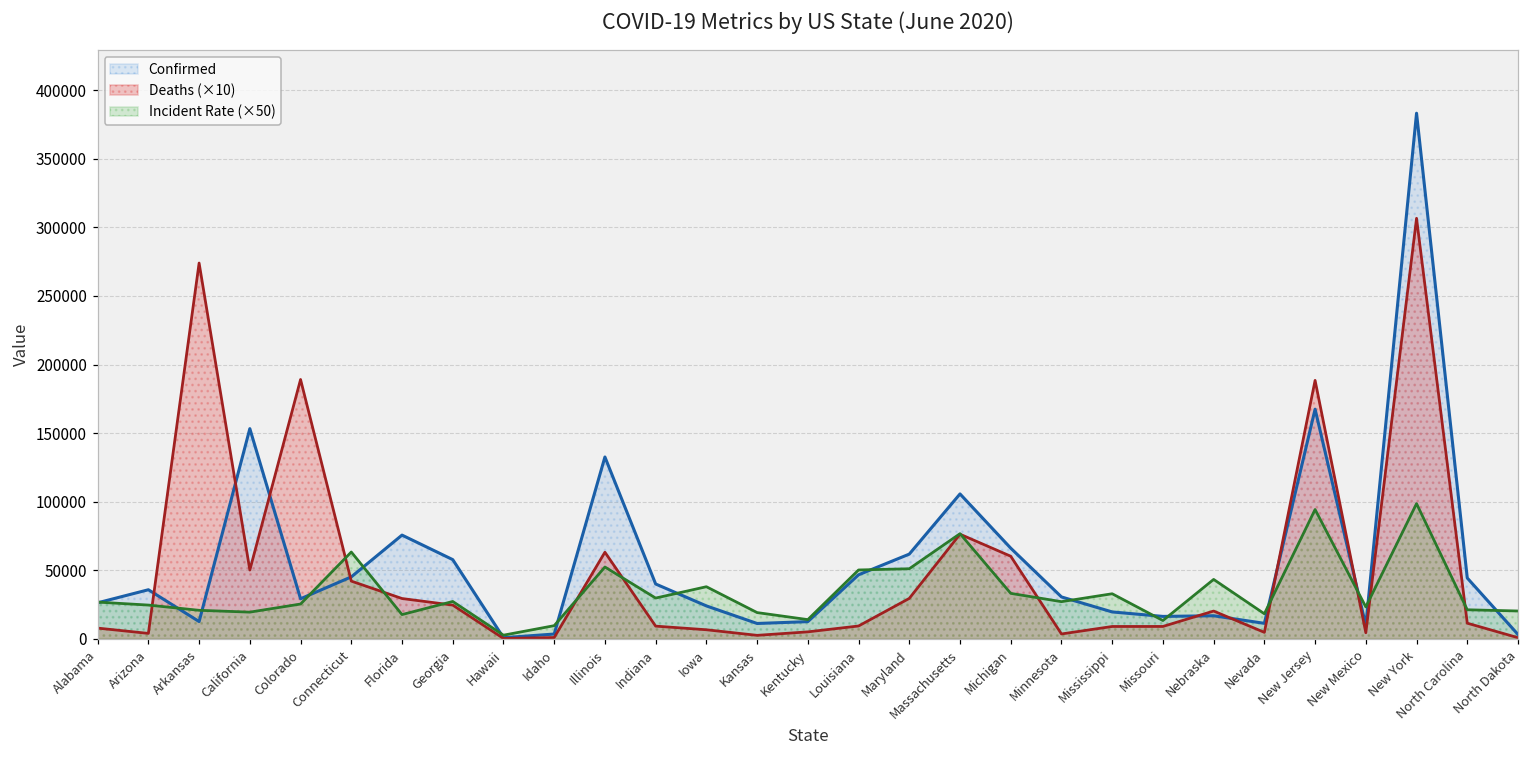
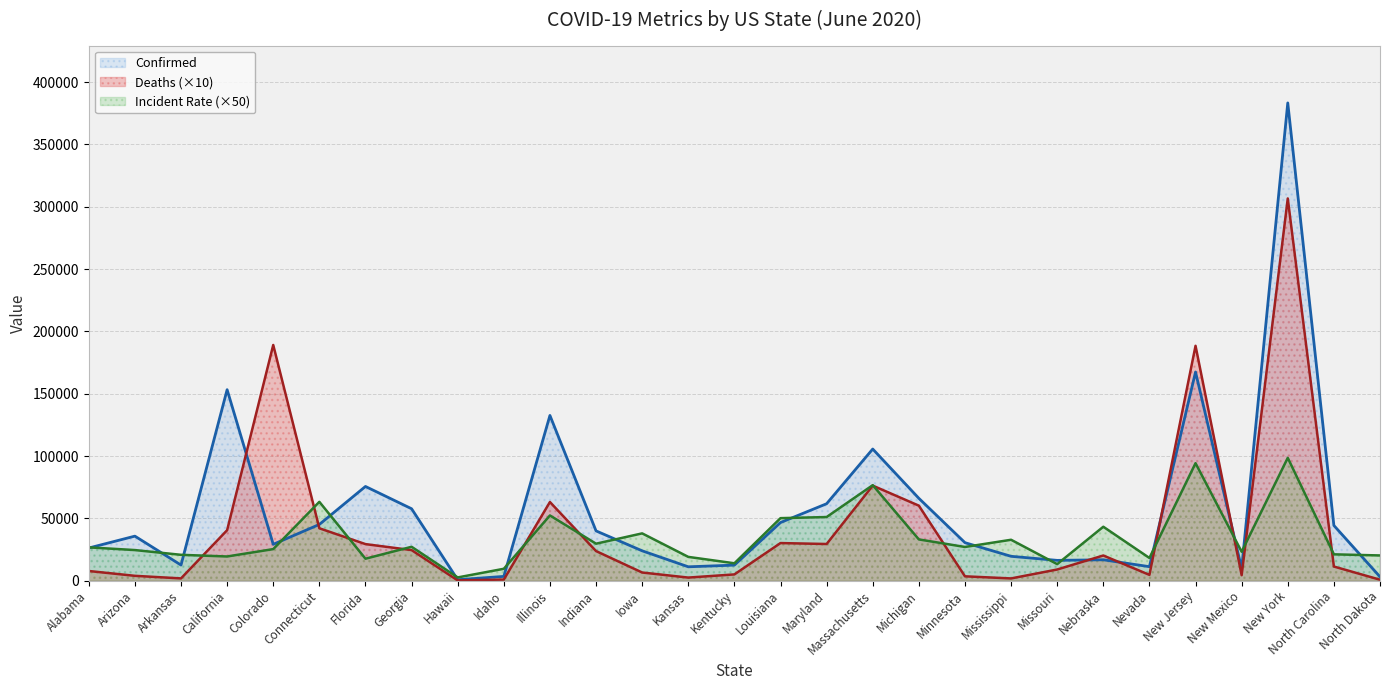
  {
    "Deaths (×10)": {
      "Alabama": 8000,
      "Arizona": 4000,
-     "Arkansas": 274000,
-     "California": 50000,
+     "Arkansas": 2000,
+     "California": 40000,
      "Colorado": 189000,
      "Connecticut": 42000,
      "Florida": 29000,
      "Georgia": 25000,
      "Idaho": 1000,
      "Illinois": 63000,
-     "Indiana": 9000,
+     "Indiana": 24000,
      "Iowa": 7000,
      "Kansas": 2000,
      "Kentucky": 5000,
-     "Louisiana": 9000,
+     "Louisiana": 30000,
      "Maryland": 29000,
      "Michigan": 60000,
      "Minnesota": 3000,
-     "Mississippi": 9000,
+     "Mississippi": 2000,
      "Missouri": 9000,
      "Nebraska": 20000,
      "Nevada": 5000,
      "New Jersey": 188000,
      "New Mexico": 4000,
      "New York": 307000,
      "North Carolina": 11000,
      "North Dakota": 1000
    }
  }
